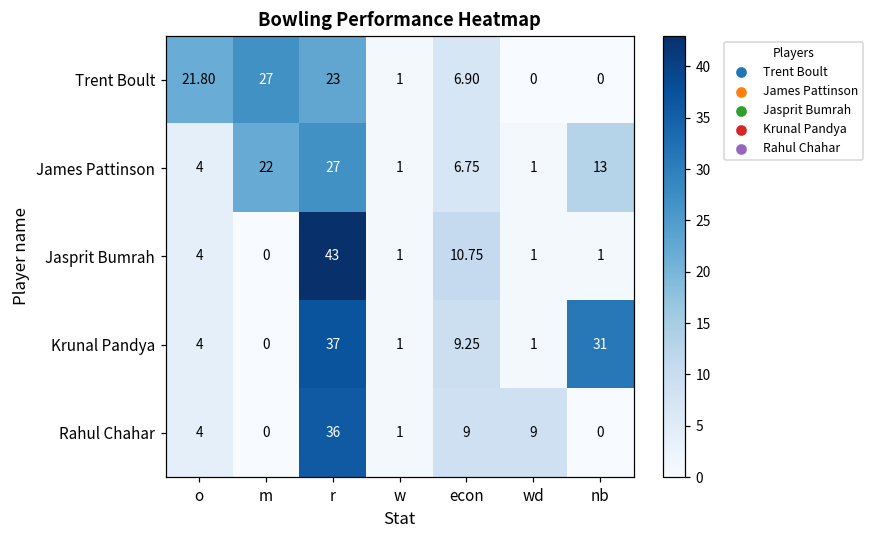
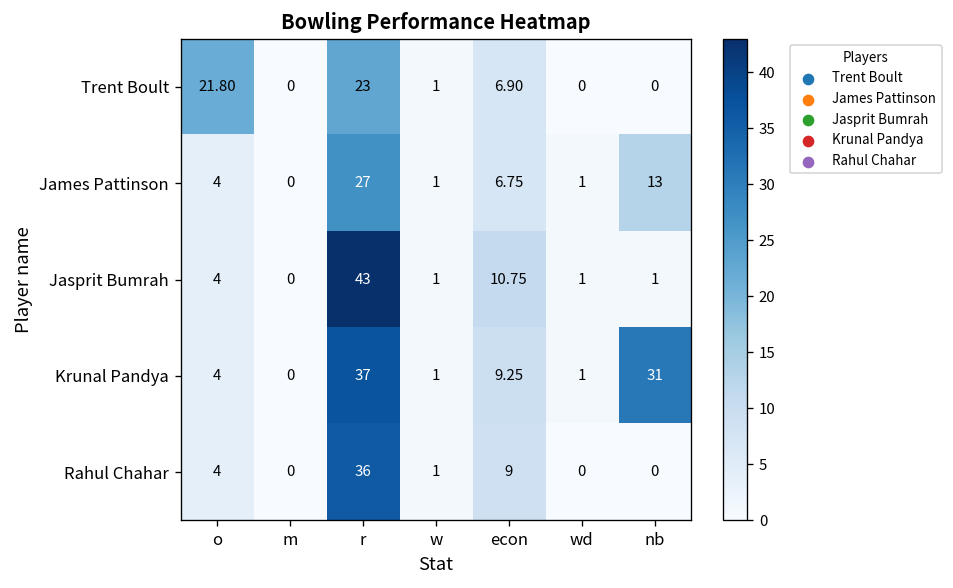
  {
    "Trent Boult": {
      "o": 21.80,
-     "m": 27,
+     "m": 0,
      "r": 23,
      "w": 1,
      "econ": 6.90,
      "wd": 0,
      "nb": 0
    },
    "James Pattinson": {
      "o": 4,
-     "m": 22,
+     "m": 0,
      "r": 27,
      "w": 1,
      "econ": 6.75,
      "wd": 1,
      "nb": 13
    },
    "Jasprit Bumrah": {
      "o": 4,
      "m": 0,
      "r": 43,
      "w": 1,
      "econ": 10.75,
      "wd": 1,
      "nb": 1
    },
    "Krunal Pandya": {
      "o": 4,
      "m": 0,
      "r": 37,
      "w": 1,
      "econ": 9.25,
      "wd": 1,
      "nb": 31
    },
    "Rahul Chahar": {
      "o": 4,
      "m": 0,
      "r": 36,
      "w": 1,
      "econ": 9,
-     "wd": 9,
+     "wd": 0,
      "nb": 0
    }
  }
